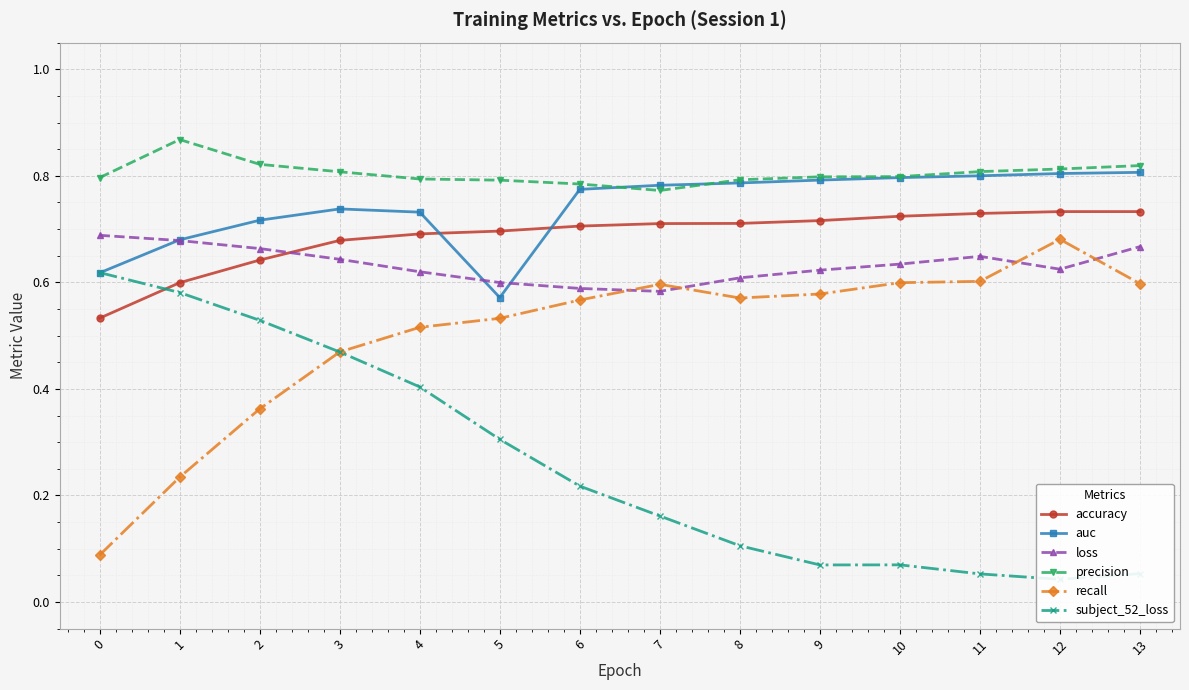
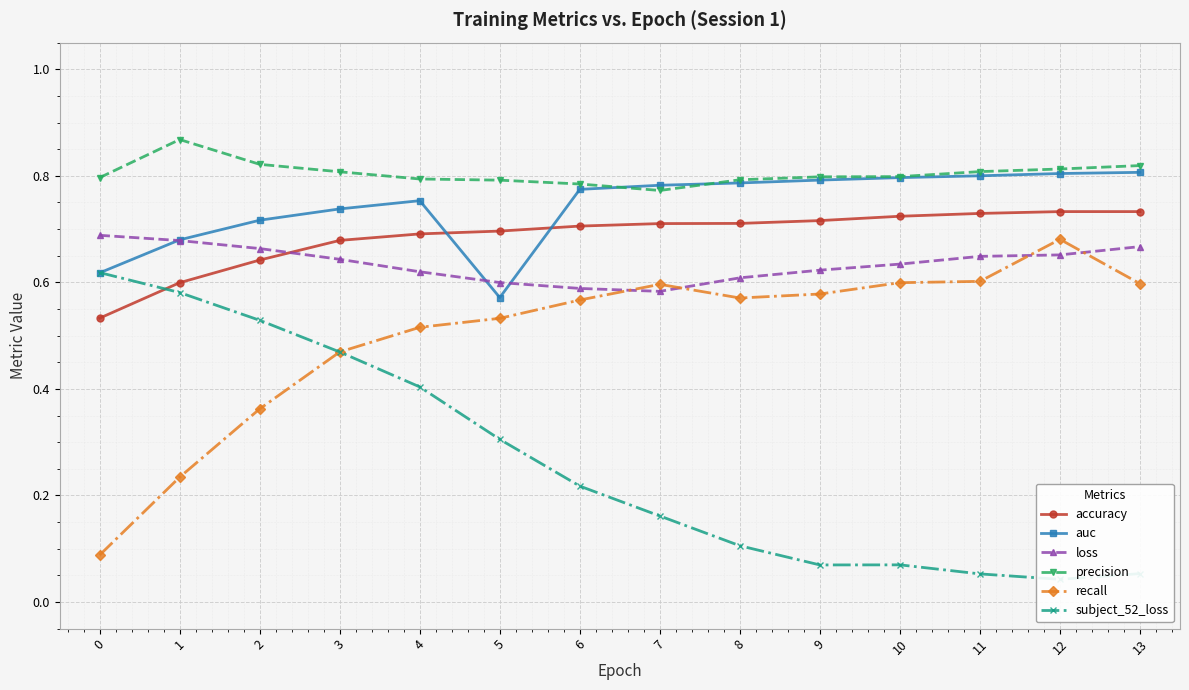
  {
    "accuracy": {
      "0": 0.53,
      "1": 0.60,
      "2": 0.64,
      "3": 0.68,
      "4": 0.69,
      "5": 0.70,
      "6": 0.71,
      "7": 0.71,
      "8": 0.71,
      "9": 0.72,
      "10": 0.72,
      "11": 0.73,
      "12": 0.73,
      "13": 0.73
    },
    "auc": {
      "2": 0.72,
      "3": 0.74,
-     "4": 0.73,
+     "4": 0.75,
      "5": 0.57,
      "6": 0.77,
      "7": 0.78,
      "8": 0.79,
      "9": 0.79,
      "11": 0.80,
      "12": 0.80,
      "13": 0.81
    },
    "loss": {
      "0": 0.69,
      "2": 0.66,
      "3": 0.64,
      "4": 0.62,
      "5": 0.60,
      "6": 0.59,
      "7": 0.58,
      "8": 0.61,
      "9": 0.62,
      "10": 0.63,
      "11": 0.65,
-     "12": 0.62,
+     "12": 0.65,
      "13": 0.67
    },
    "recall": {
      "0": 0.09,
      "1": 0.23,
      "2": 0.36,
      "4": 0.52,
      "5": 0.53,
      "6": 0.57,
      "7": 0.60,
      "8": 0.57,
      "9": 0.58,
      "10": 0.60,
      "11": 0.60,
      "12": 0.68,
      "13": 0.60
    }
  }
